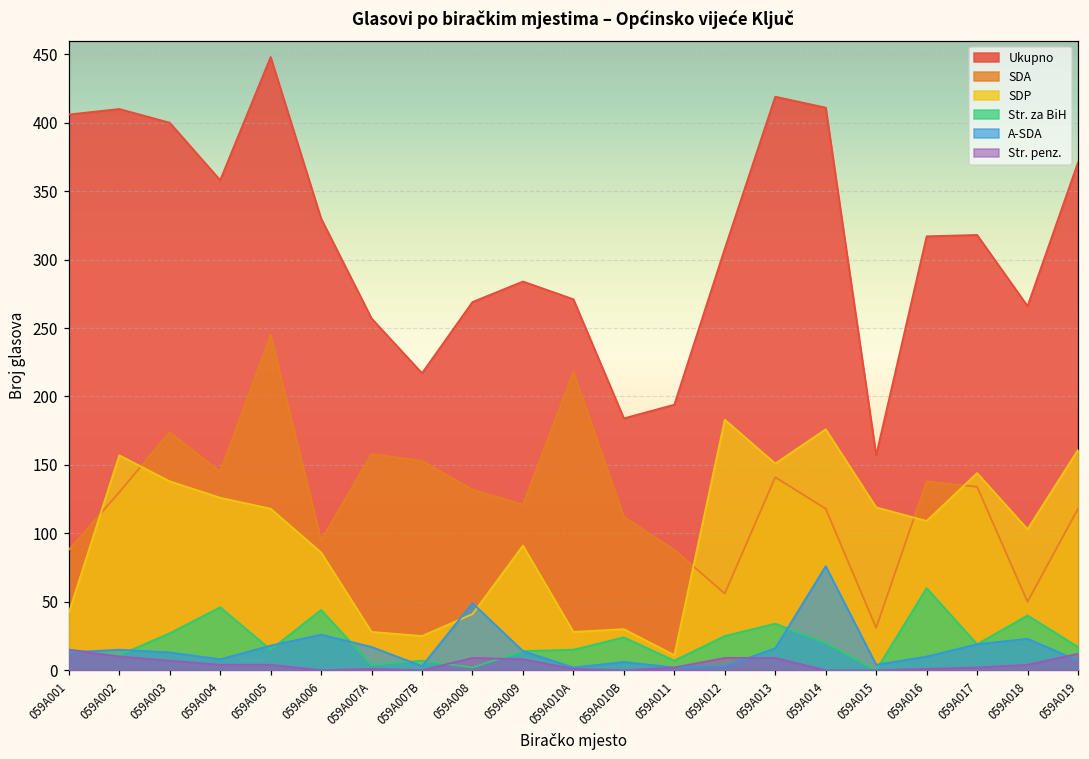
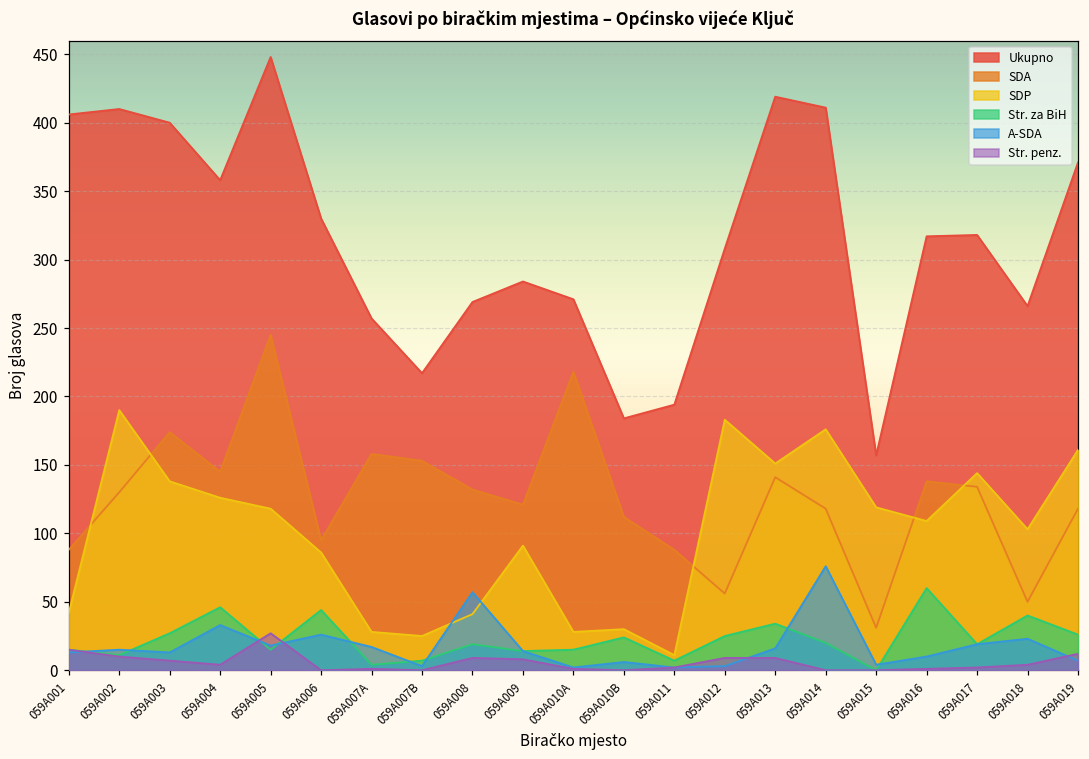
  {
    "SDP": {
      "059A001": 42,
-     "059A002": 157,
+     "059A002": 190,
      "059A003": 138,
      "059A004": 126,
      "059A005": 118,
      "059A006": 86,
      "059A007A": 28,
      "059A007B": 25,
      "059A008": 41,
      "059A009": 91,
      "059A010A": 28,
      "059A010B": 30,
      "059A011": 11,
      "059A012": 183,
      "059A013": 151,
      "059A014": 176,
      "059A015": 119,
      "059A016": 109,
      "059A017": 144,
      "059A018": 103,
      "059A019": 161
    },
    "Str. za BiH": {
      "059A003": 27,
      "059A004": 46,
      "059A005": 15,
      "059A006": 44,
      "059A007A": 4,
      "059A007B": 7,
-     "059A008": 2,
+     "059A008": 19,
      "059A010A": 15,
      "059A010B": 24,
      "059A011": 7,
      "059A012": 25,
      "059A013": 34,
      "059A014": 20,
      "059A016": 60,
      "059A018": 40,
-     "059A019": 17
+     "059A019": 26
    },
    "A-SDA": {
      "059A002": 15,
      "059A003": 13,
-     "059A004": 8,
+     "059A004": 33,
      "059A005": 18,
      "059A006": 26,
      "059A007A": 17,
      "059A007B": 3,
-     "059A008": 49,
+     "059A008": 57,
      "059A010B": 6,
      "059A012": 3,
      "059A013": 16,
      "059A014": 76,
      "059A015": 4,
      "059A016": 10,
      "059A018": 23,
      "059A019": 7
    },
    "Str. penz.": {
      "059A003": 7,
      "059A004": 4,
-     "059A005": 4,
+     "059A005": 27,
      "059A006": 0,
      "059A007A": 1,
      "059A007B": 0,
      "059A008": 9,
      "059A009": 8,
      "059A010B": 0,
      "059A012": 9,
      "059A013": 9,
      "059A014": 0,
      "059A016": 1,
      "059A017": 2,
      "059A018": 4,
      "059A019": 12
    }
  }
